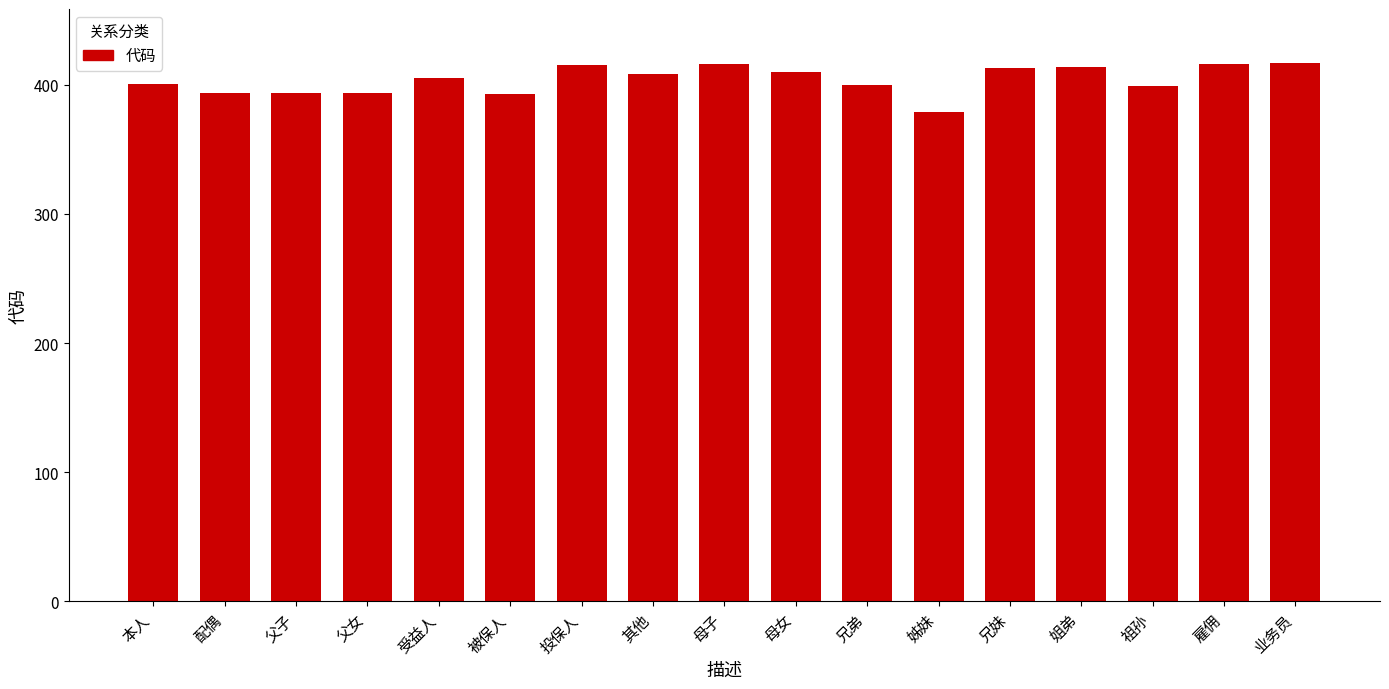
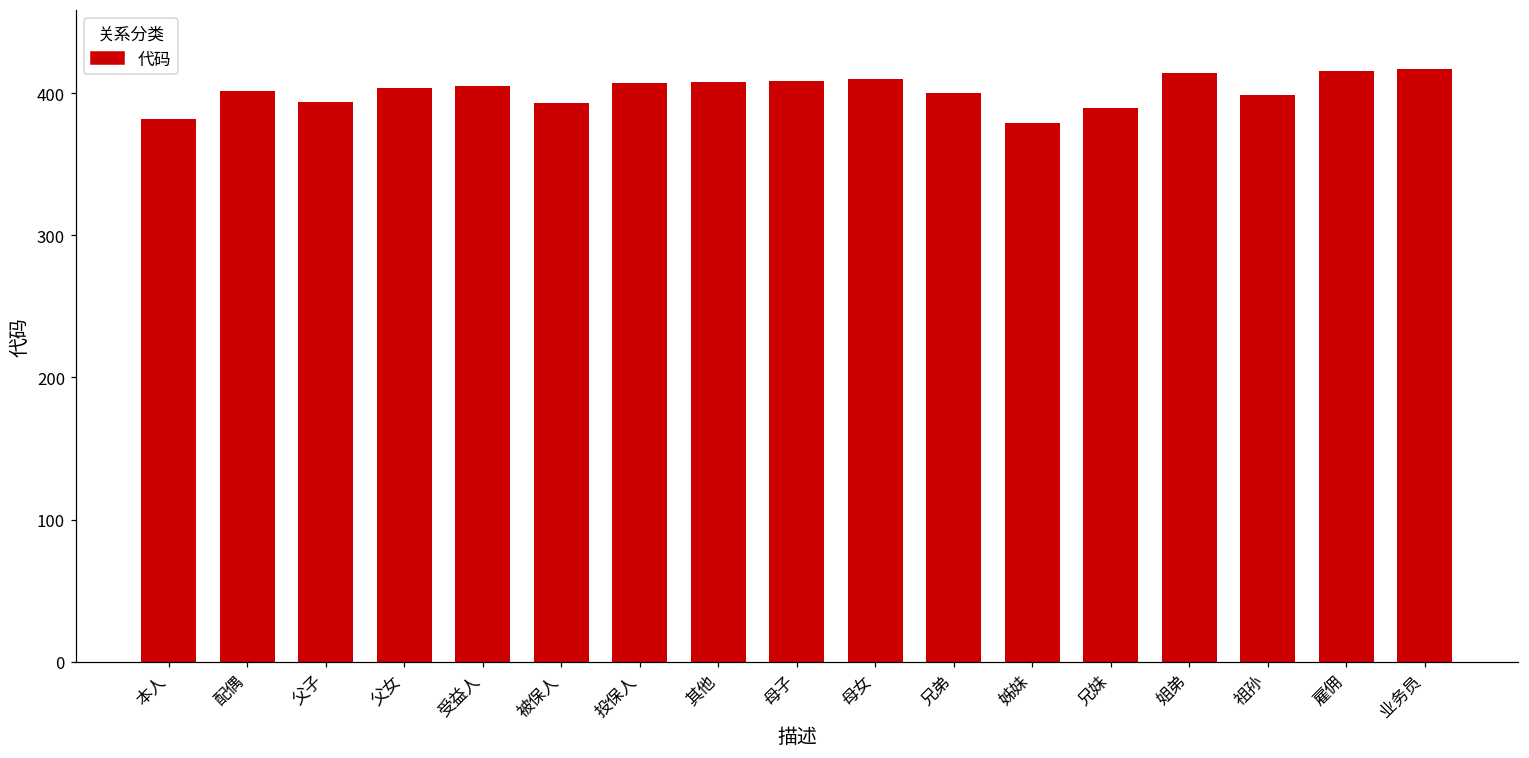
  {
-   "本人": 401,
-   "配偶": 394,
+   "本人": 382,
+   "配偶": 402,
    "父子": 394,
-   "父女": 394,
+   "父女": 404,
    "受益人": 405,
    "被保人": 393,
-   "投保人": 415,
+   "投保人": 407,
    "其他": 408,
-   "母子": 416,
+   "母子": 409,
    "母女": 410,
    "兄弟": 400,
    "姊妹": 379,
-   "兄妹": 413,
+   "兄妹": 390,
    "姐弟": 414,
    "祖孙": 399,
    "雇佣": 416,
    "业务员": 417
  }
